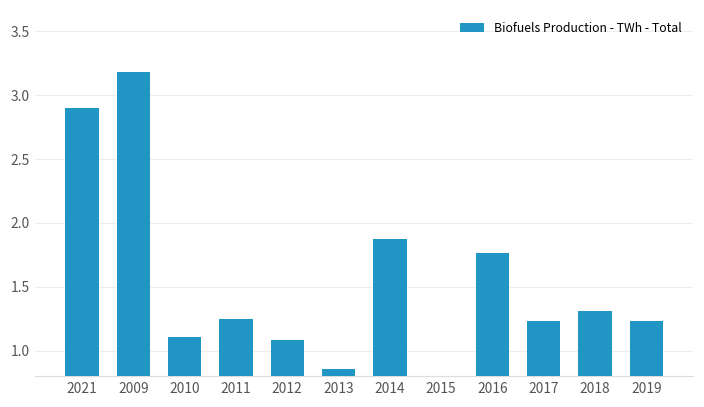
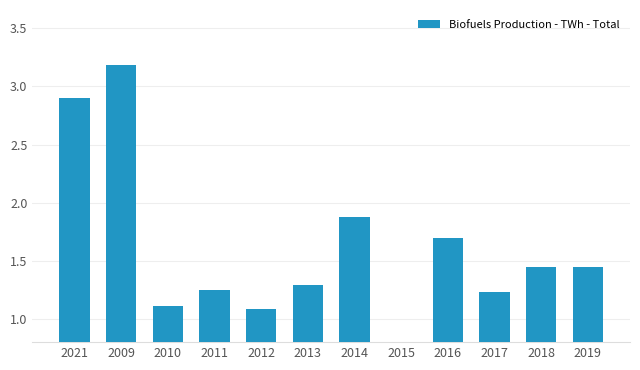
  {
    "2021": 2.90,
    "2009": 3.18,
    "2010": 1.11,
    "2011": 1.25,
    "2012": 1.09,
-   "2013": 0.85,
+   "2013": 1.29,
    "2014": 1.88,
-   "2016": 1.76,
+   "2016": 1.69,
    "2017": 1.23,
-   "2018": 1.31,
-   "2019": 1.23
+   "2018": 1.45,
+   "2019": 1.45
  }
